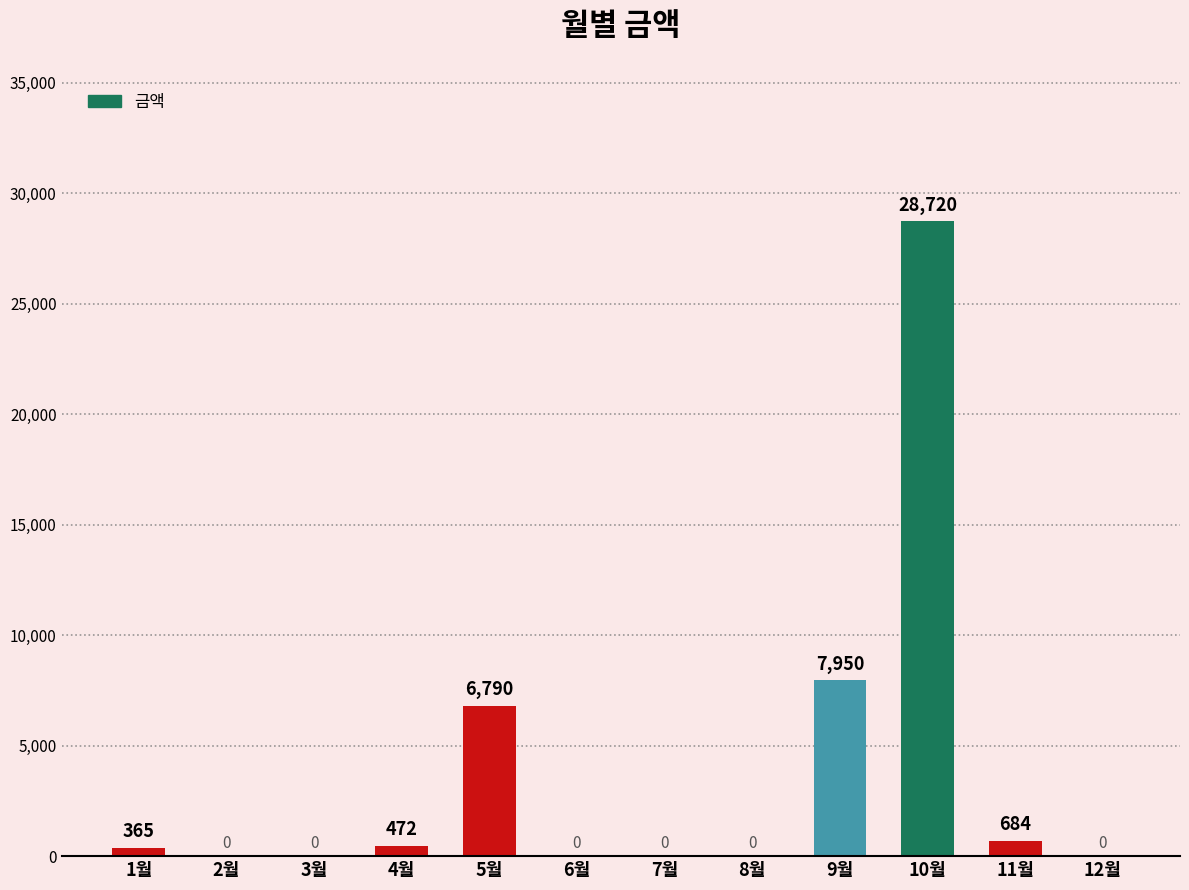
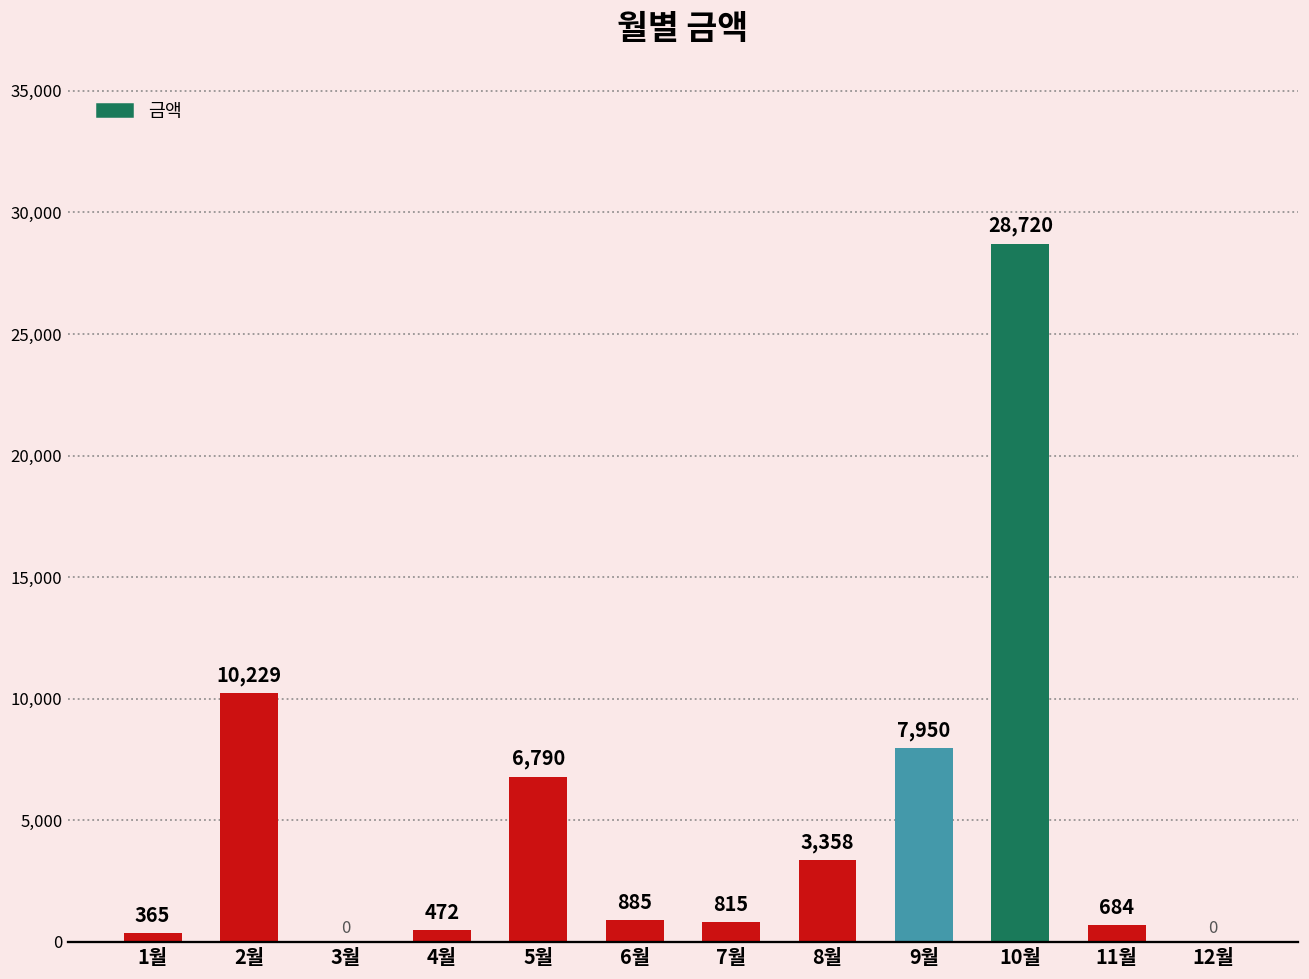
  {
    "1월": "365",
-   "2월": "0",
+   "2월": "10,229",
    "3월": "0",
    "4월": "472",
    "5월": "6,790",
-   "6월": "0",
-   "7월": "0",
-   "8월": "0",
+   "6월": "885",
+   "7월": "815",
+   "8월": "3,358",
    "9월": "7,950",
    "10월": "28,720",
    "11월": "684",
    "12월": "0"
  }
